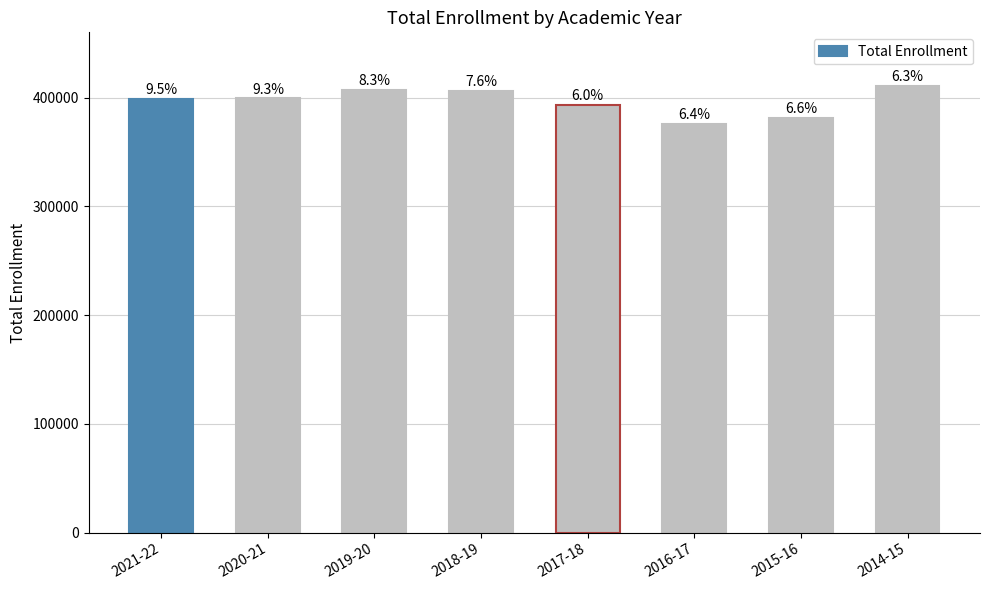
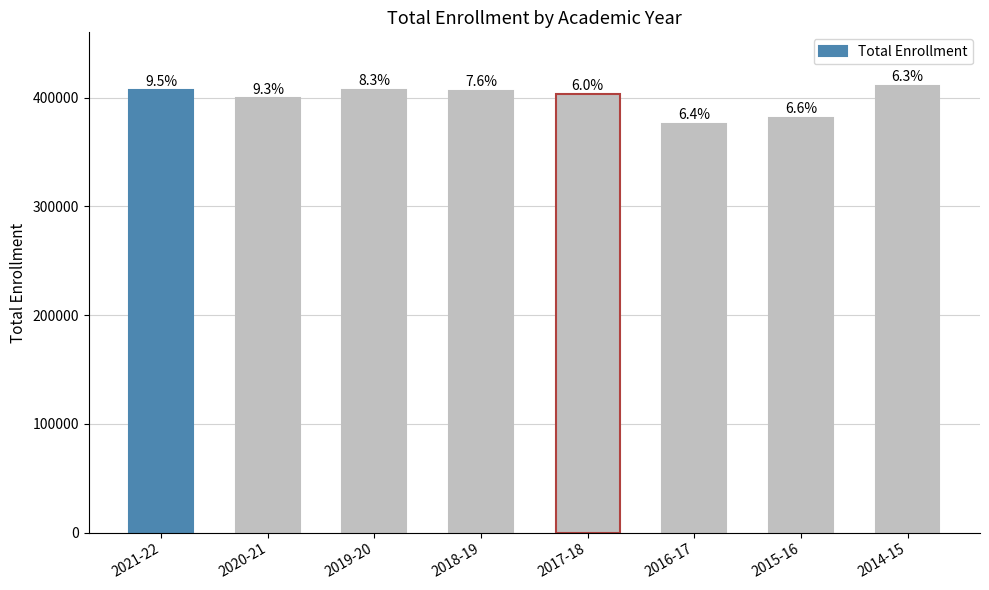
  {
-   "2021-22": 399000,
-   "2017-18": 393000
+   "2021-22": 407000,
+   "2017-18": 403000
  }
